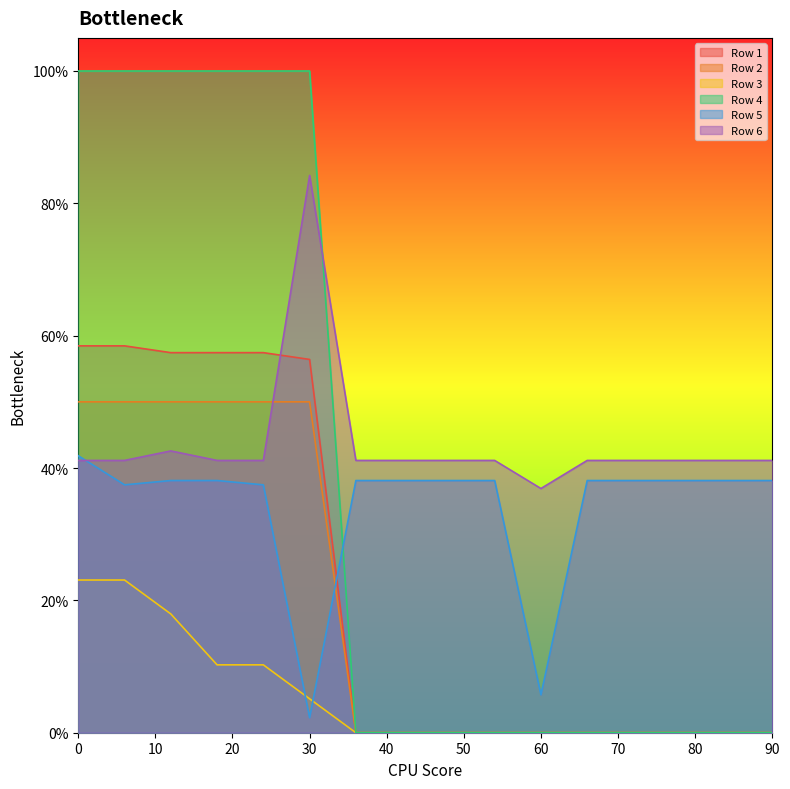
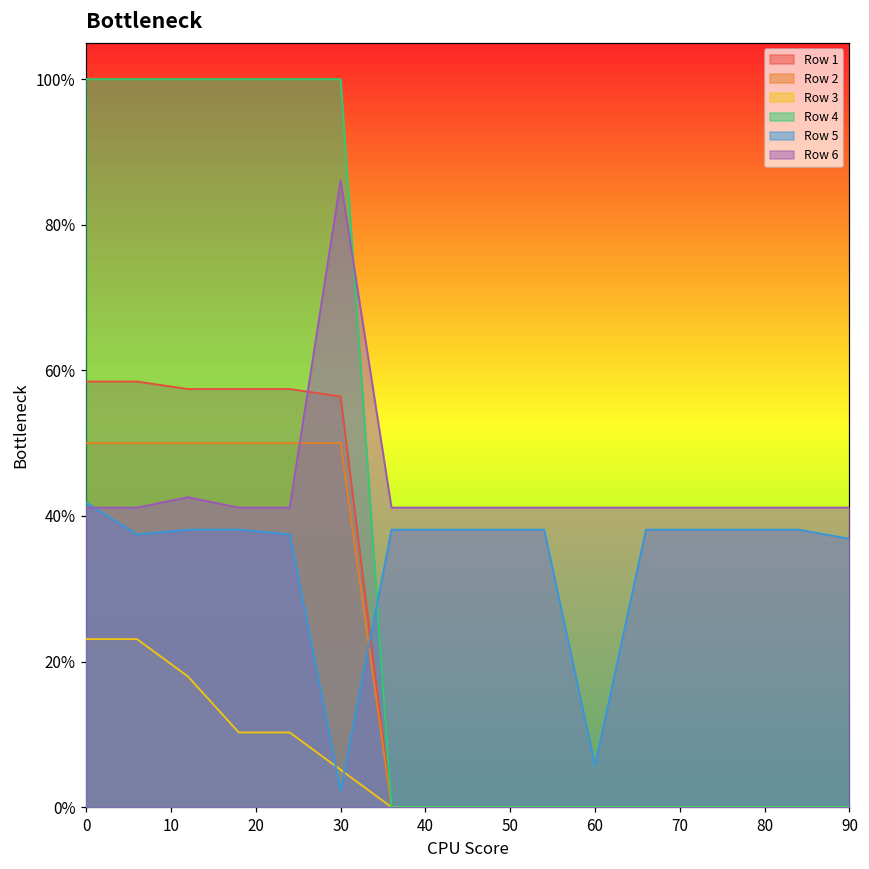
  {
    "Row 4": {
      "0": "100%",
      "30": "100%"
    },
    "Row 5": {
      "0": "42%",
      "30": "2%",
      "60": "6%",
-     "90": "38%"
+     "90": "37%"
    },
    "Row 6": {
      "0": "41%",
-     "30": "84%",
-     "60": "37%",
+     "30": "86%",
+     "60": "41%",
      "90": "41%"
    }
  }
